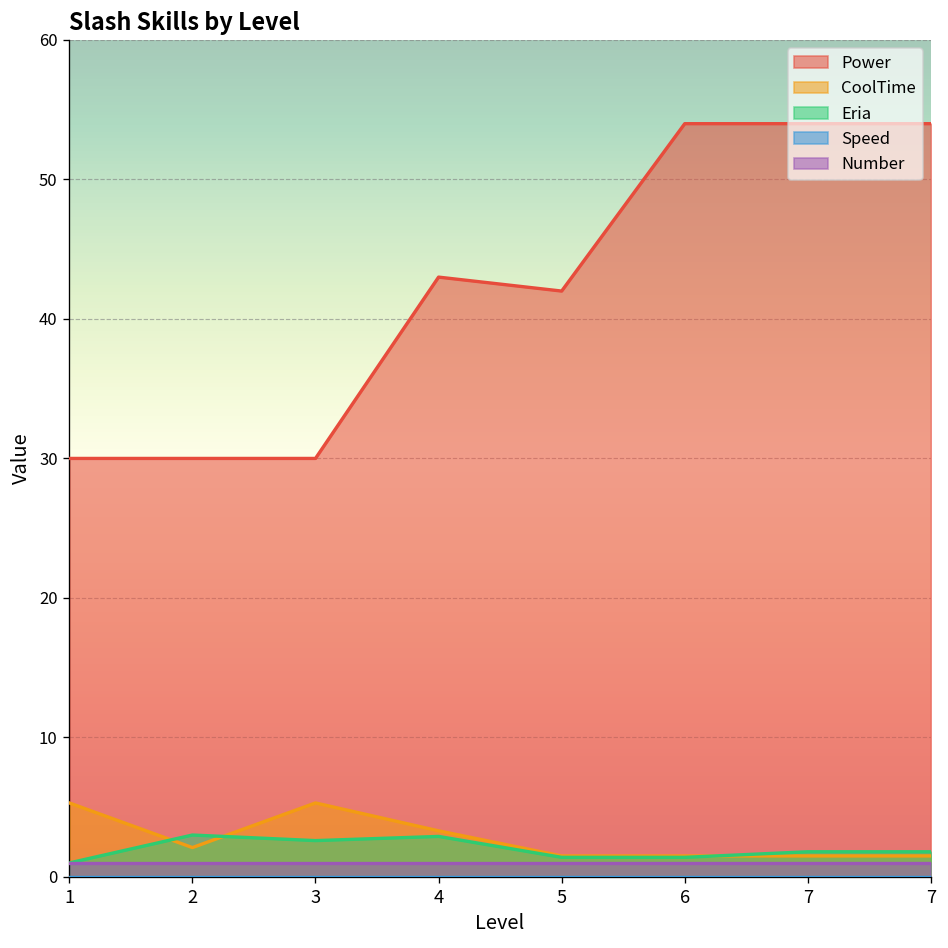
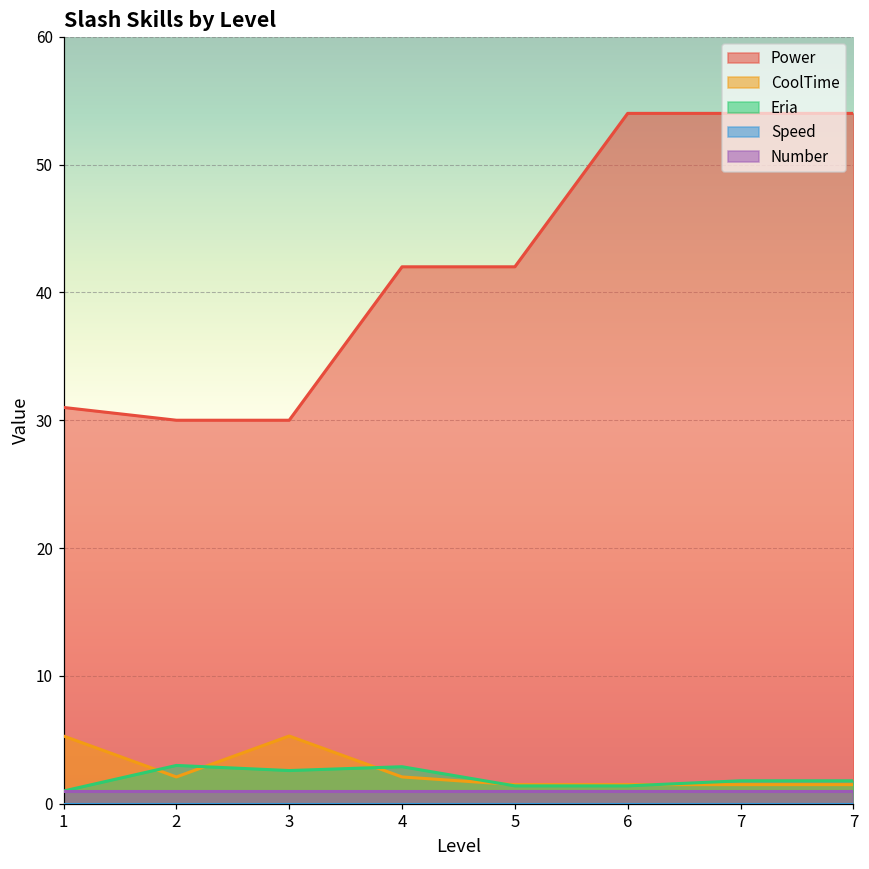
  {
    "Power": {
-     "1": 30,
+     "1": 31,
      "2": 30,
      "3": 30,
-     "4": 43,
+     "4": 42,
      "5": 42,
      "6": 54
    },
    "CoolTime": {
      "1": 5.3,
      "2": 2.1,
      "3": 5.3,
-     "4": 3.3
+     "4": 2.1
    },
    "Eria": {
      "2": 3.0,
      "3": 2.6,
      "4": 2.9
    },
    "Speed": {
      "1": 0.0,
      "2": 0.0,
      "3": 0.0,
      "4": 0.0,
      "5": 0.0,
      "6": 0.0
    },
    "Number": {
      "2": 1.0,
      "3": 1.0,
      "4": 1.0,
      "5": 1.0,
      "6": 1.0
    }
  }
